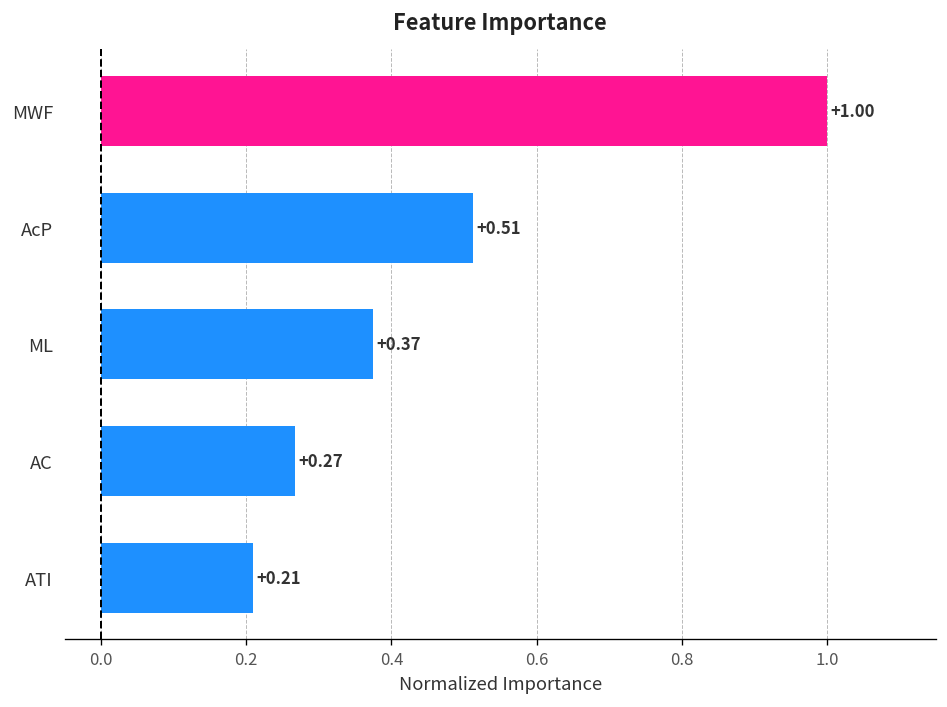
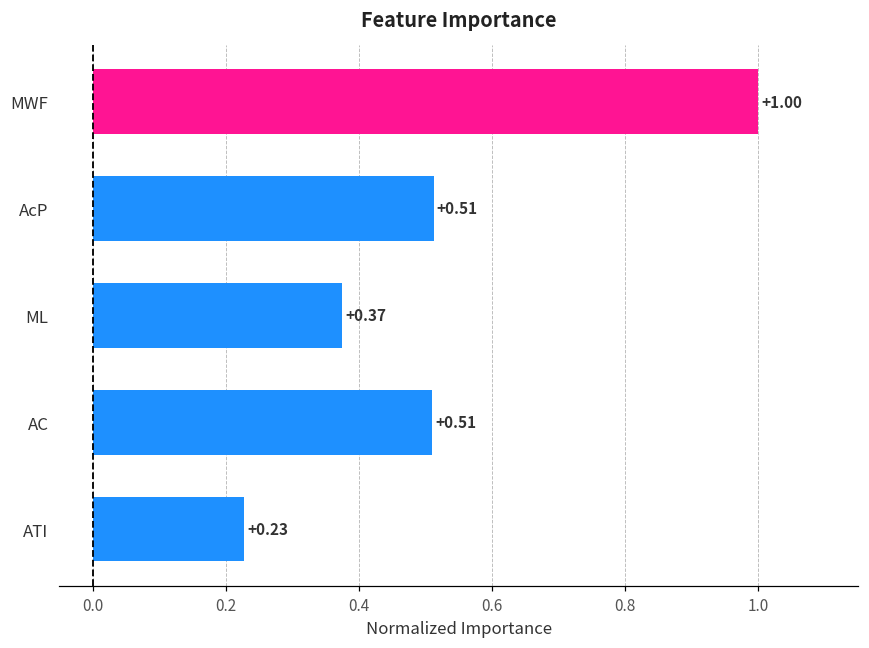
  {
    "MWF": "+1.00",
    "AcP": "+0.51",
    "ML": "+0.37",
-   "AC": "+0.27",
-   "ATI": "+0.21"
+   "AC": "+0.51",
+   "ATI": "+0.23"
  }
